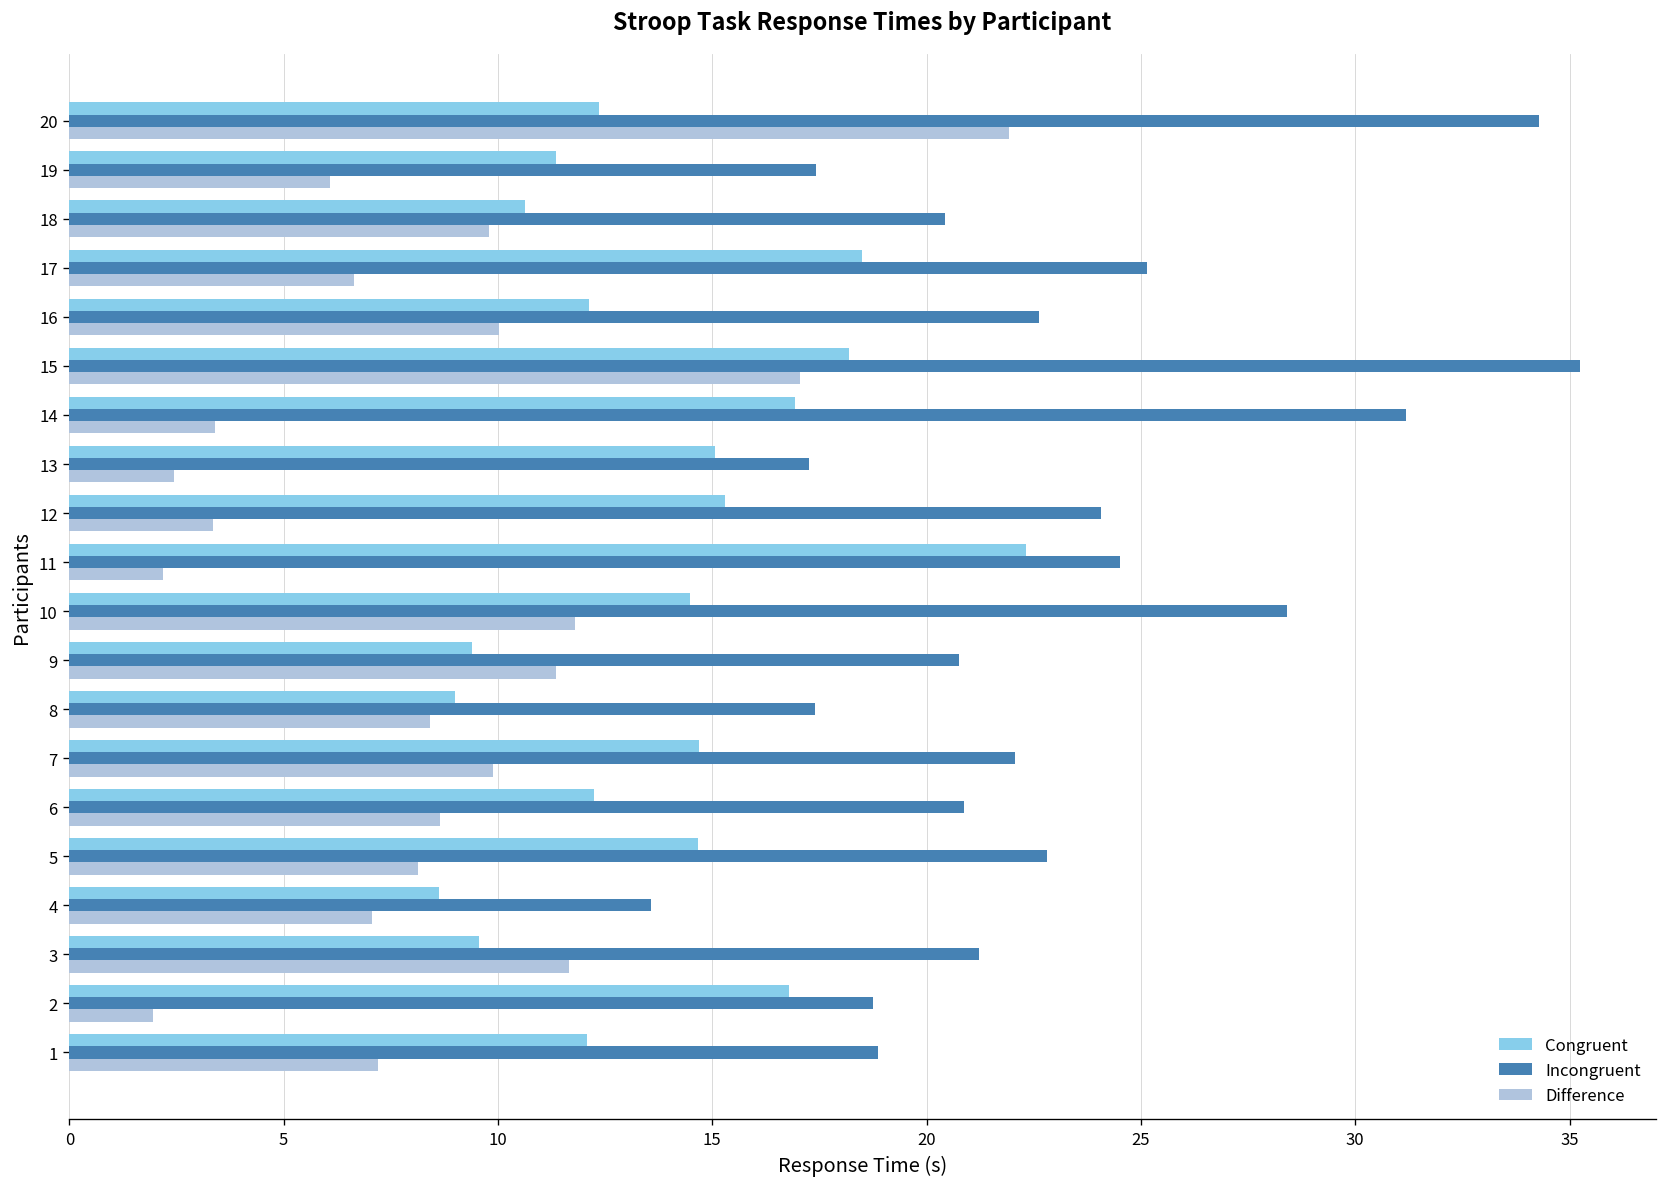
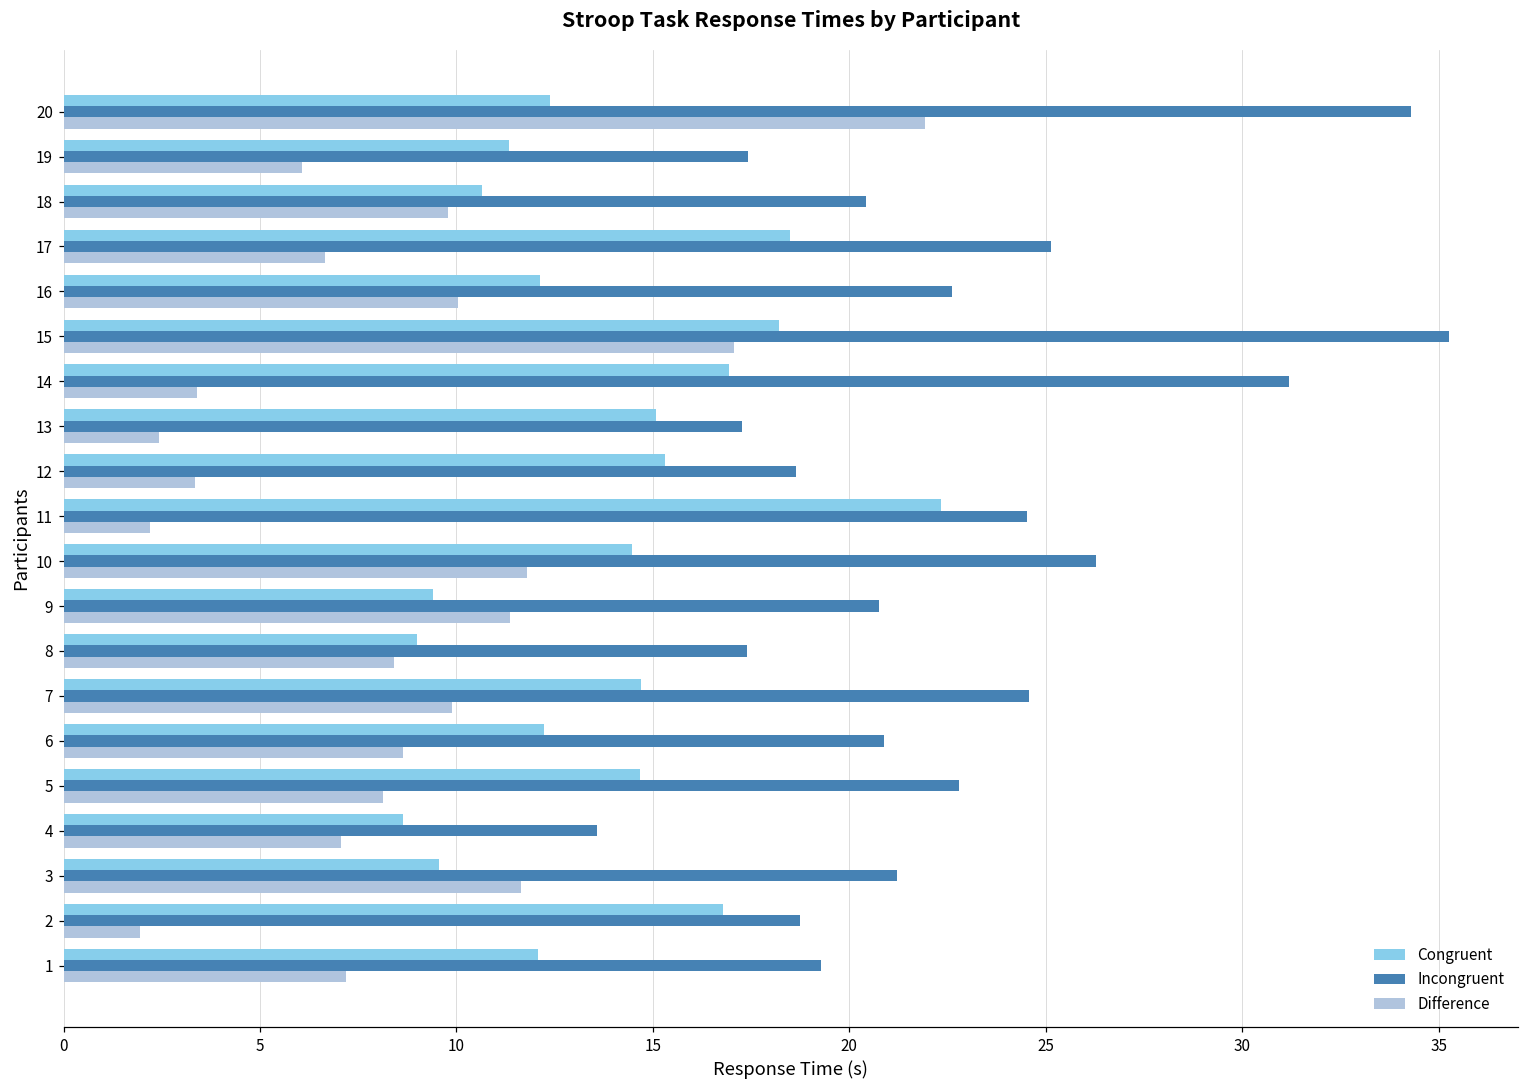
  {
    "Incongruent": {
      "20": 34.3,
      "19": 17.4,
      "18": 20.4,
      "17": 25.1,
      "16": 22.6,
      "15": 35.3,
      "14": 31.2,
      "13": 17.3,
-     "12": 24.1,
+     "12": 18.6,
      "11": 24.5,
-     "10": 28.4,
+     "10": 26.3,
      "9": 20.8,
      "8": 17.4,
-     "7": 22.1,
+     "7": 24.6,
      "6": 20.9,
      "5": 22.8,
      "4": 13.6,
      "3": 21.2,
      "2": 18.7,
-     "1": 18.9
+     "1": 19.3
    }
  }
